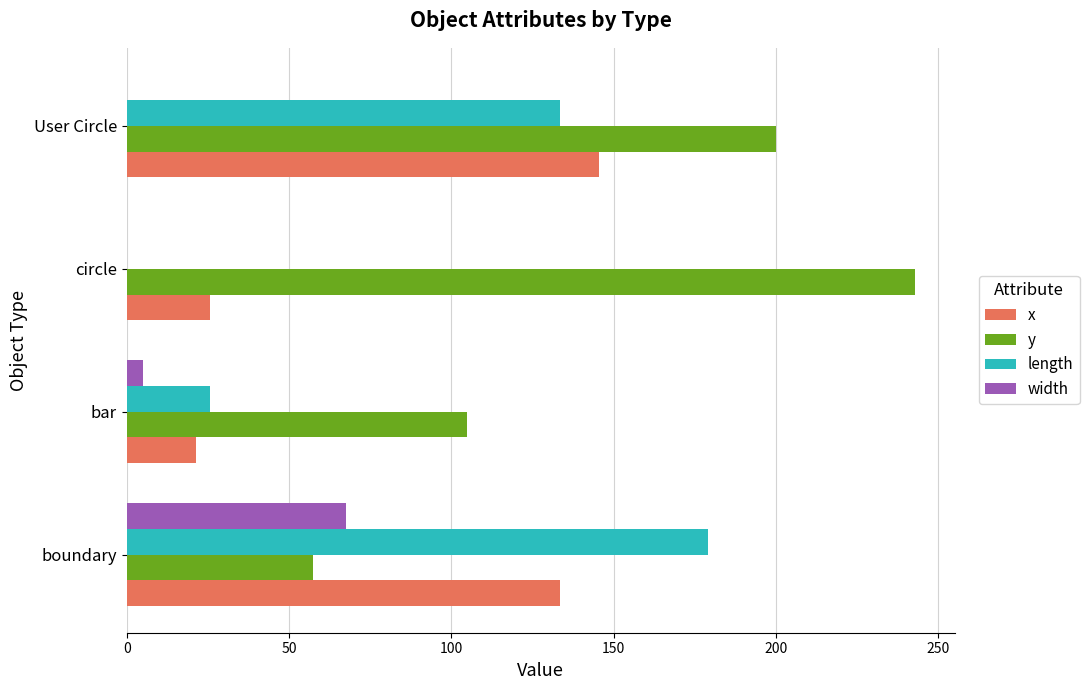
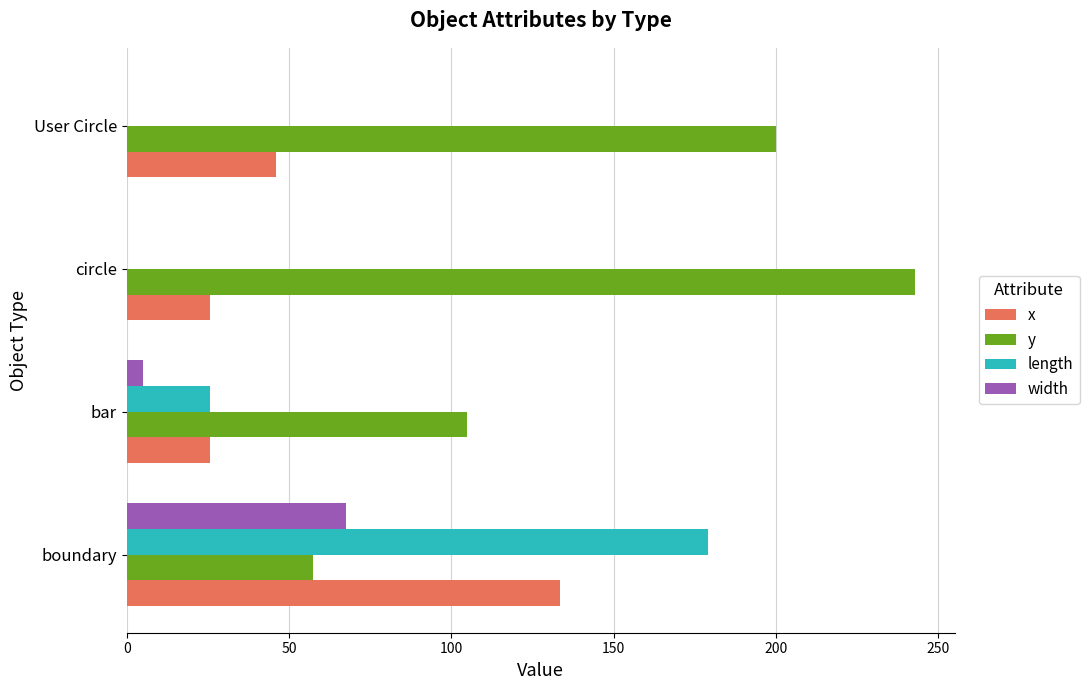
  {
    "x": {
-     "User Circle": 145,
+     "User Circle": 46,
      "circle": 26,
-     "bar": 21,
+     "bar": 26,
      "boundary": 133
    },
    "y": {
      "User Circle": 200,
      "circle": 243,
      "bar": 105,
      "boundary": 57
    },
    "length": {
-     "User Circle": 133,
+     "User Circle": 0,
      "circle": 0,
      "bar": 26,
      "boundary": 179
    },
    "width": {
      "User Circle": 0,
      "circle": 0,
      "bar": 5,
      "boundary": 68
    }
  }
